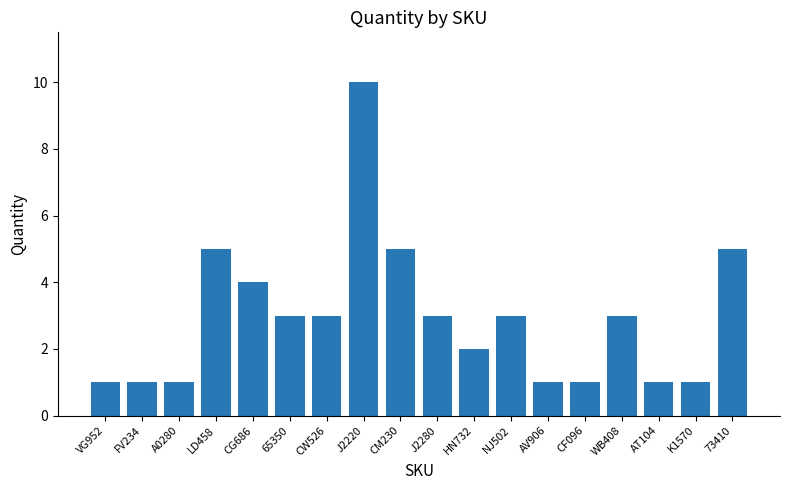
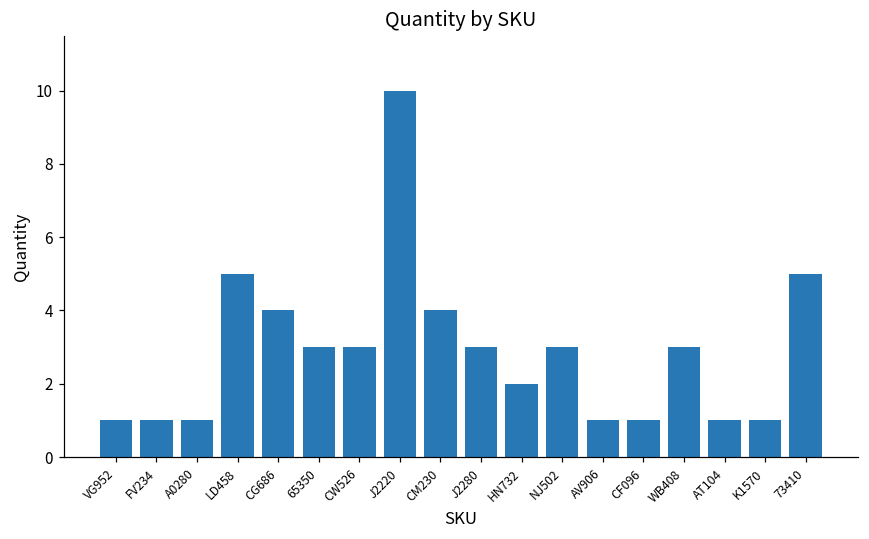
  {
    "VG952": 1,
    "FV234": 1,
    "A0280": 1,
    "LD458": 5,
    "CG686": 4,
    "65350": 3,
    "CW526": 3,
    "J2220": 10,
-   "CM230": 5,
+   "CM230": 4,
    "J2280": 3,
    "HN732": 2,
    "NJ502": 3,
    "AV906": 1,
    "CF096": 1,
    "WB408": 3,
    "AT104": 1,
    "K1570": 1,
    "73410": 5
  }
